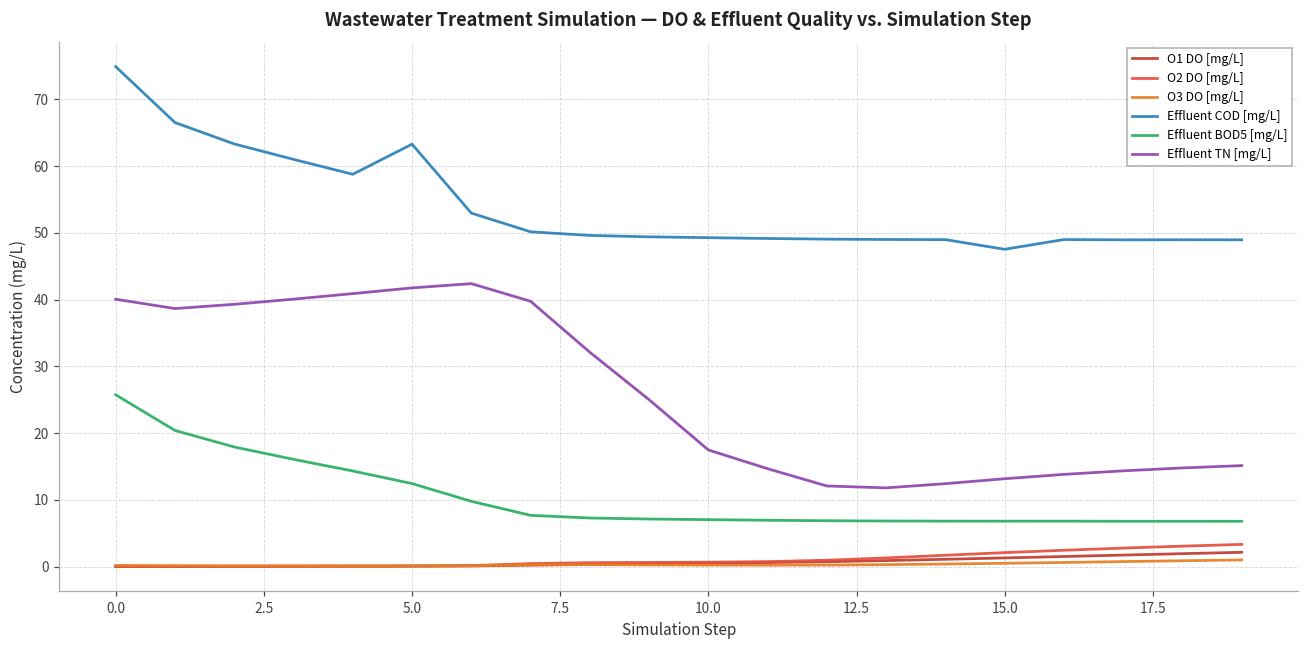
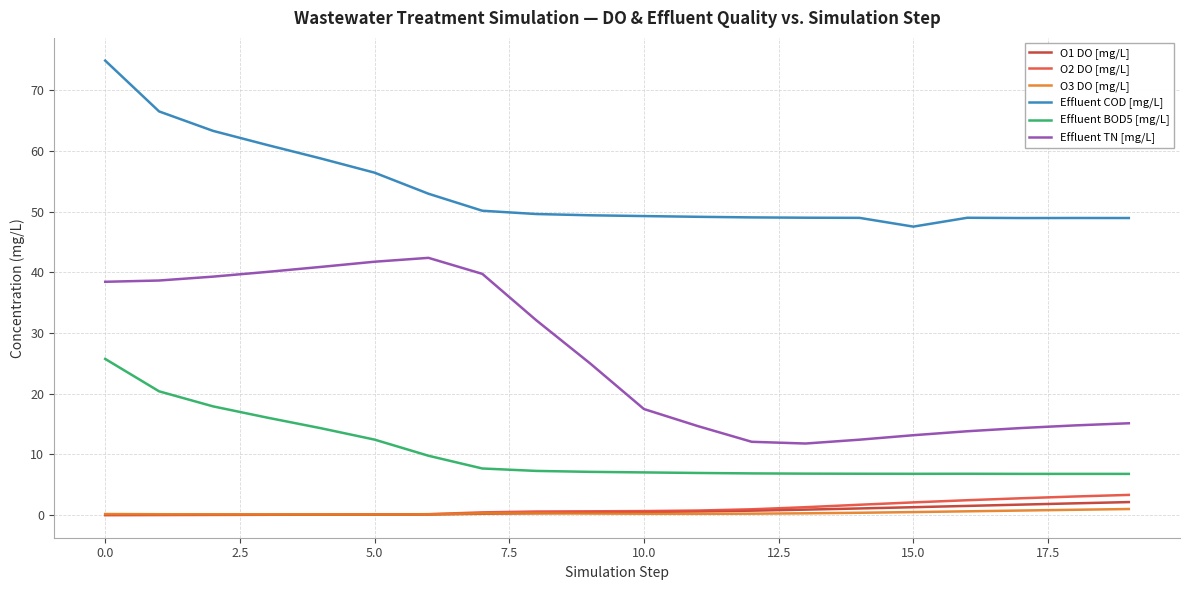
  {
    "Effluent COD [mg/L]": {
      "0.0": 75,
-     "5.0": 63,
+     "5.0": 56,
      "10.0": 49,
      "15.0": 48
    },
    "Effluent BOD5 [mg/L]": {
      "0.0": 26,
      "5.0": 12,
      "10.0": 7,
      "15.0": 7
    },
    "Effluent TN [mg/L]": {
-     "0.0": 40,
+     "0.0": 38,
      "5.0": 42,
      "10.0": 17,
      "15.0": 13
    }
  }
